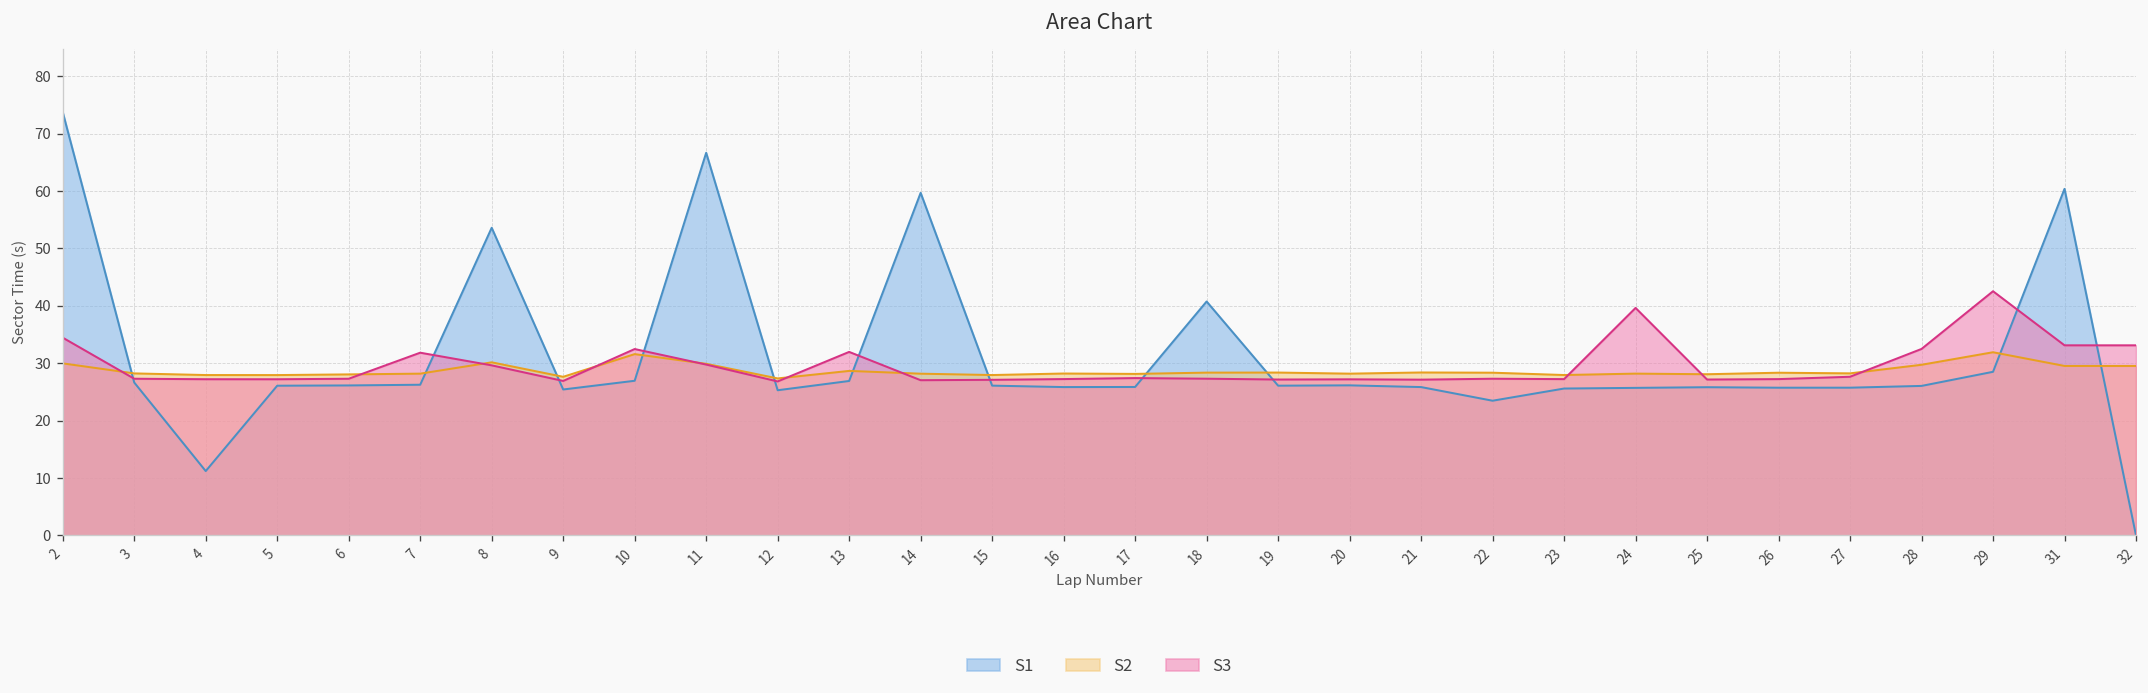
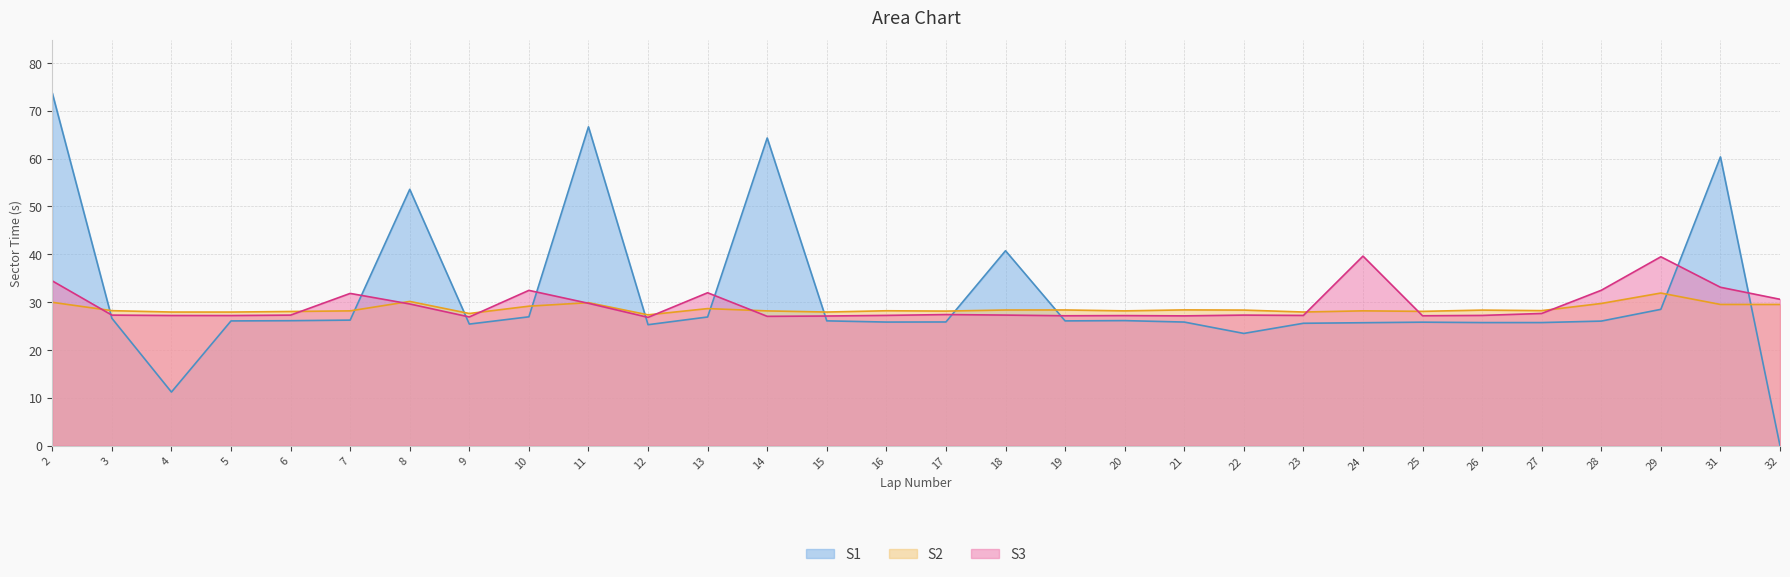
  {
    "S1": {
      "2": 74,
      "3": 27,
      "4": 11,
      "5": 26,
      "6": 26,
      "7": 26,
      "8": 54,
      "9": 25,
      "10": 27,
      "11": 67,
      "12": 25,
      "13": 27,
-     "14": 60,
+     "14": 64,
      "15": 26,
      "16": 26,
      "17": 26,
      "18": 41,
      "19": 26,
      "20": 26,
      "21": 26,
      "22": 23,
      "23": 26,
      "24": 26,
      "25": 26,
      "26": 26,
      "27": 26,
      "28": 26,
      "29": 28,
      "31": 60,
      "32": 0
    },
    "S2": {
      "2": 30,
      "3": 28,
      "4": 28,
      "5": 28,
      "6": 28,
      "7": 28,
      "8": 30,
      "9": 28,
-     "10": 32,
+     "10": 29,
      "13": 29,
      "14": 28,
      "15": 28,
      "16": 28,
      "17": 28,
      "18": 28,
      "19": 28,
      "20": 28,
      "21": 28,
      "22": 28,
      "23": 28,
      "24": 28,
      "25": 28,
      "26": 28,
      "27": 28,
      "28": 30,
      "29": 32,
      "31": 30,
      "32": 30
    },
    "S3": {
      "2": 34,
      "3": 27,
      "4": 27,
      "5": 27,
      "6": 27,
      "7": 32,
      "8": 30,
      "9": 27,
      "10": 32,
      "13": 32,
      "14": 27,
      "15": 27,
      "16": 27,
      "17": 27,
      "18": 27,
      "19": 27,
      "20": 27,
      "21": 27,
      "22": 27,
      "23": 27,
      "24": 40,
      "25": 27,
      "26": 27,
      "27": 28,
      "28": 32,
-     "29": 43,
+     "29": 39,
      "31": 33,
-     "32": 33
+     "32": 31
    }
  }
